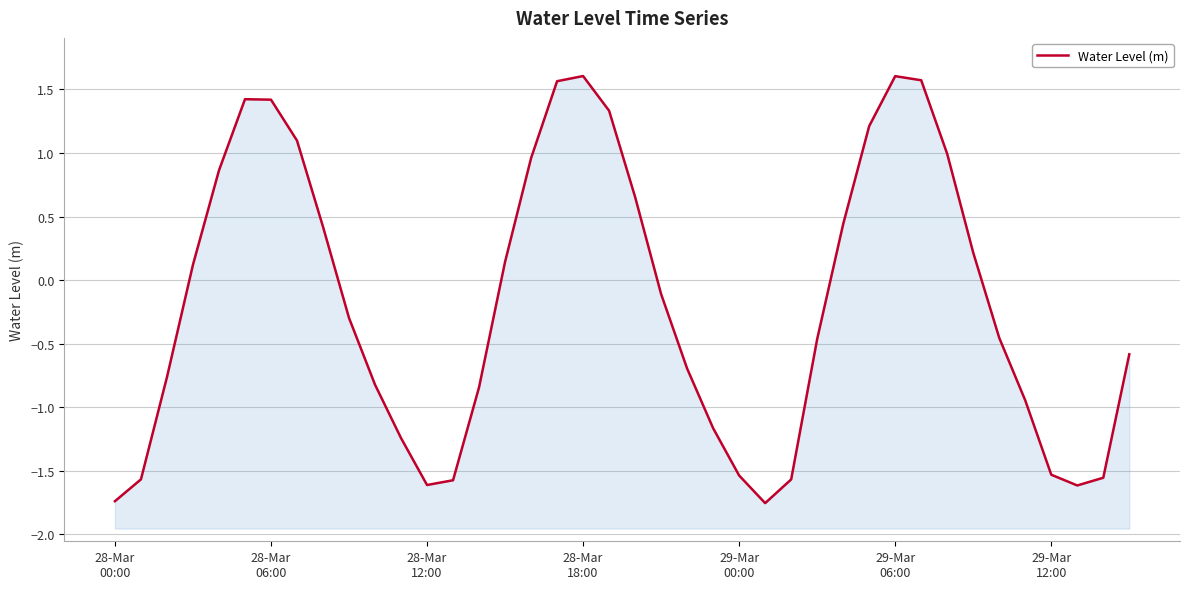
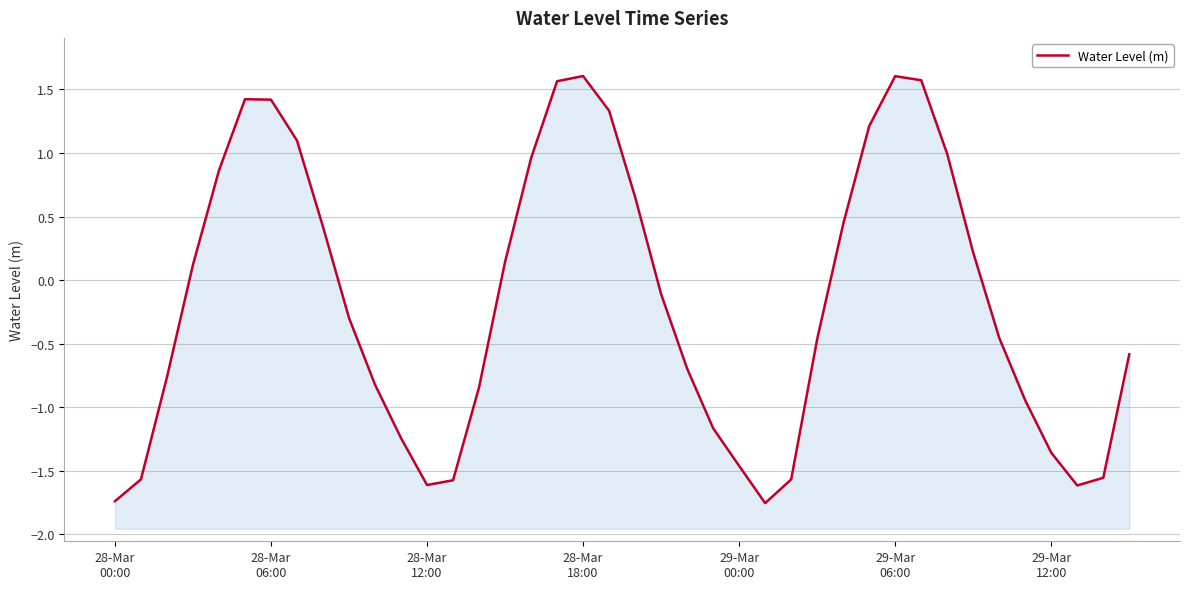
  {
    "28-Mar 00:00": -1.74,
    "28-Mar 06:00": 1.42,
    "28-Mar 12:00": -1.61,
    "28-Mar 18:00": 1.60,
-   "29-Mar 00:00": -1.54,
+   "29-Mar 00:00": -1.46,
    "29-Mar 06:00": 1.60,
-   "29-Mar 12:00": -1.53
+   "29-Mar 12:00": -1.36
  }
